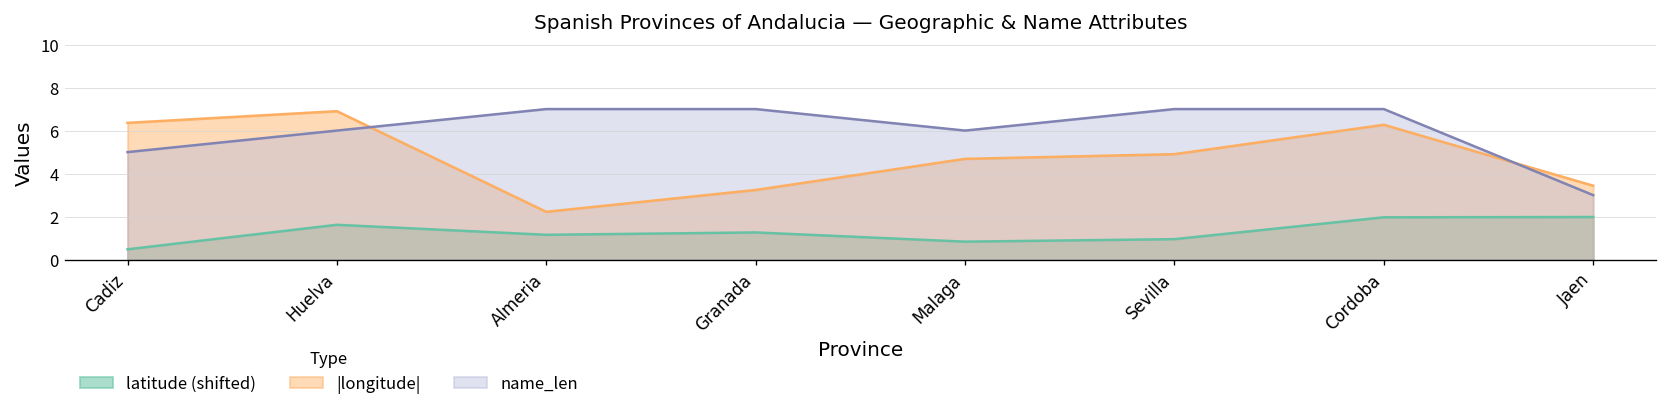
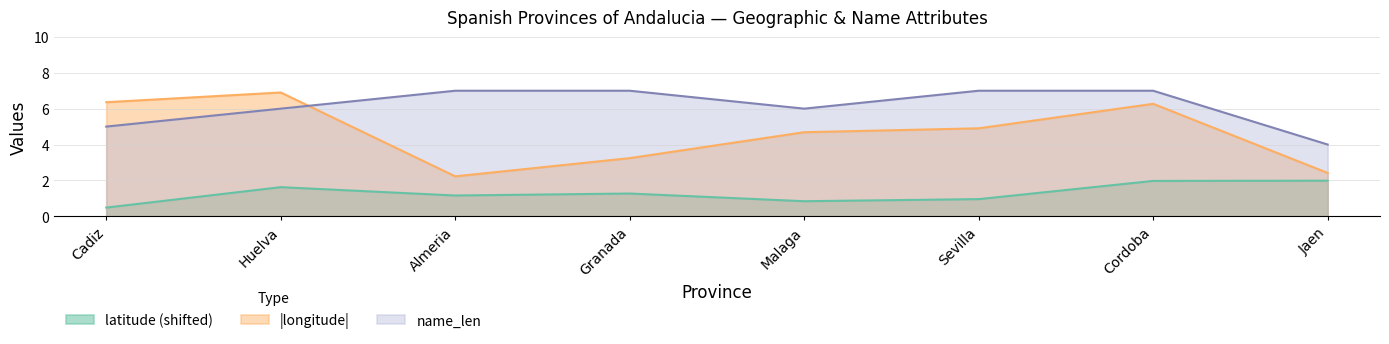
  {
    "latitude (shifted)": {
      "Cadiz": 0.5,
      "Huelva": 1.6,
      "Almeria": 1.2,
      "Granada": 1.3,
      "Malaga": 0.8,
      "Sevilla": 1.0,
      "Cordoba": 2.0,
      "Jaen": 2.0
    },
    "|longitude|": {
      "Cadiz": 6.4,
      "Huelva": 6.9,
      "Almeria": 2.2,
      "Granada": 3.2,
      "Malaga": 4.7,
      "Sevilla": 4.9,
      "Cordoba": 6.3,
-     "Jaen": 3.4
+     "Jaen": 2.4
    },
    "name_len": {
      "Cadiz": 5,
      "Huelva": 6,
      "Almeria": 7,
      "Granada": 7,
      "Malaga": 6,
      "Sevilla": 7,
      "Cordoba": 7,
-     "Jaen": 3
+     "Jaen": 4
    }
  }
